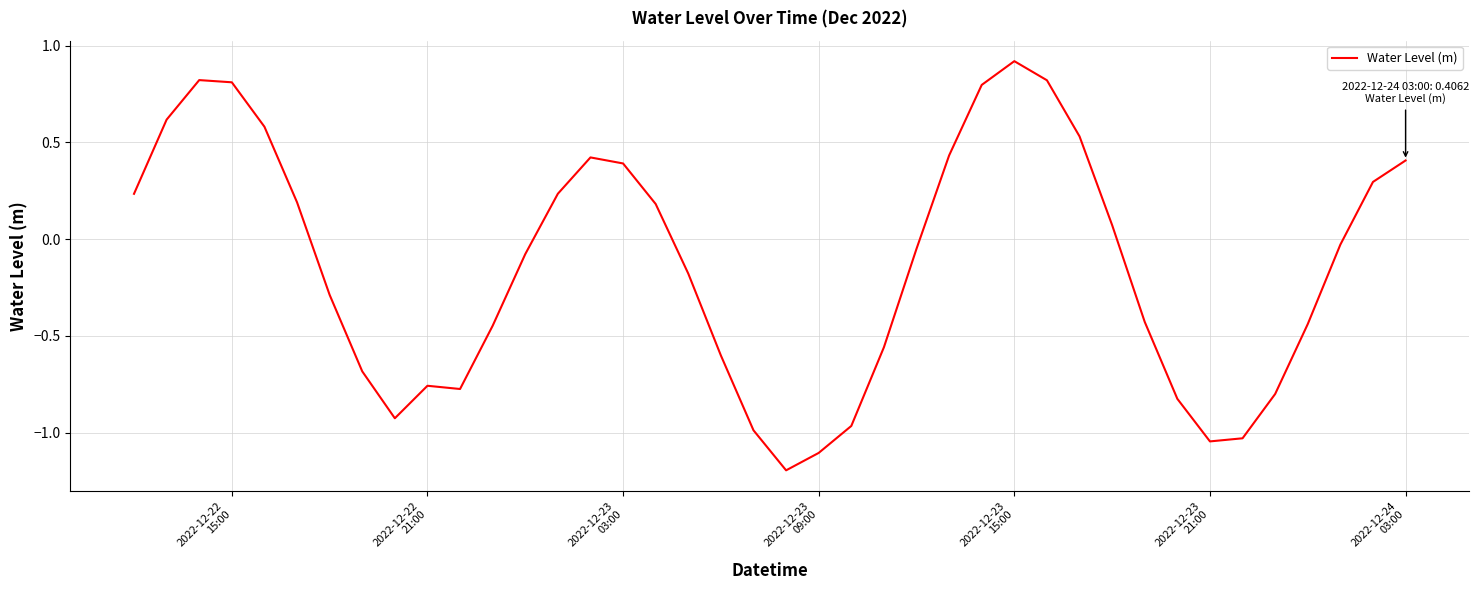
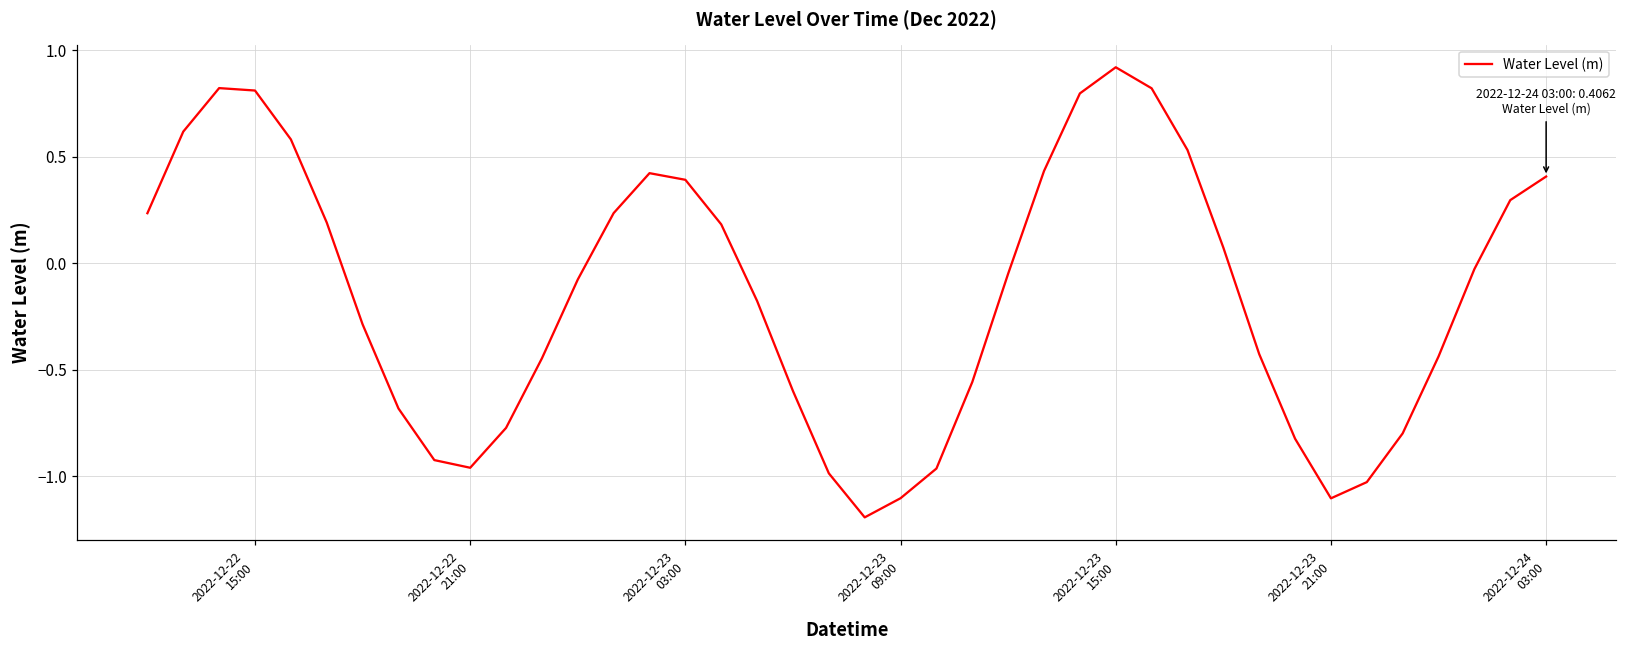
  {
    "2022-12-22 15:00": 0.81,
-   "2022-12-22 21:00": -0.76,
+   "2022-12-22 21:00": -0.96,
    "2022-12-23 03:00": 0.39,
    "2022-12-23 09:00": -1.10,
    "2022-12-23 15:00": 0.92,
-   "2022-12-23 21:00": -1.04
+   "2022-12-23 21:00": -1.10
  }
